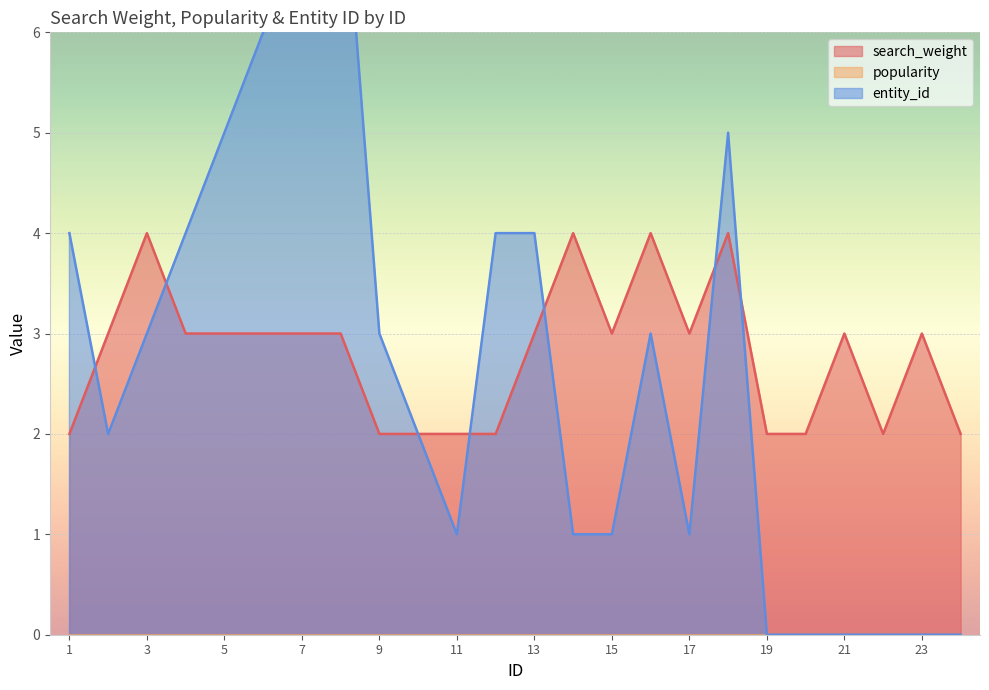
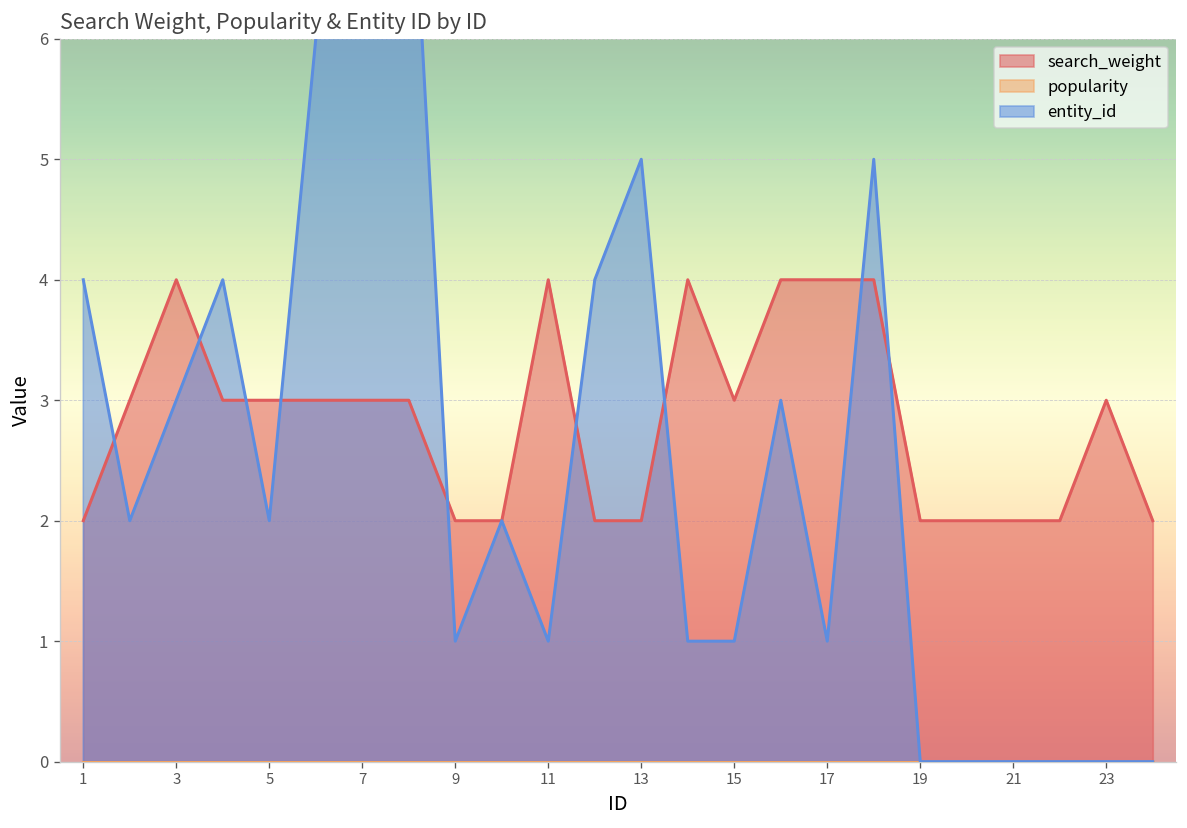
  {
    "search_weight": {
      "1": 2,
      "3": 4,
      "5": 3,
      "7": 3,
      "9": 2,
-     "11": 2,
-     "13": 3,
+     "11": 4,
+     "13": 2,
      "15": 3,
-     "17": 3,
+     "17": 4,
      "19": 2,
-     "21": 3,
+     "21": 2,
      "23": 3
    },
    "popularity": {
      "1": 0,
      "3": 0,
      "5": 0,
      "7": 0,
      "9": 0,
      "11": 0,
      "13": 0,
      "15": 0,
      "17": 0
    },
    "entity_id": {
      "1": 4,
      "3": 3,
-     "5": 5,
-     "9": 3,
+     "5": 2,
+     "9": 1,
      "11": 1,
-     "13": 4,
+     "13": 5,
      "15": 1,
      "17": 1
    }
  }
